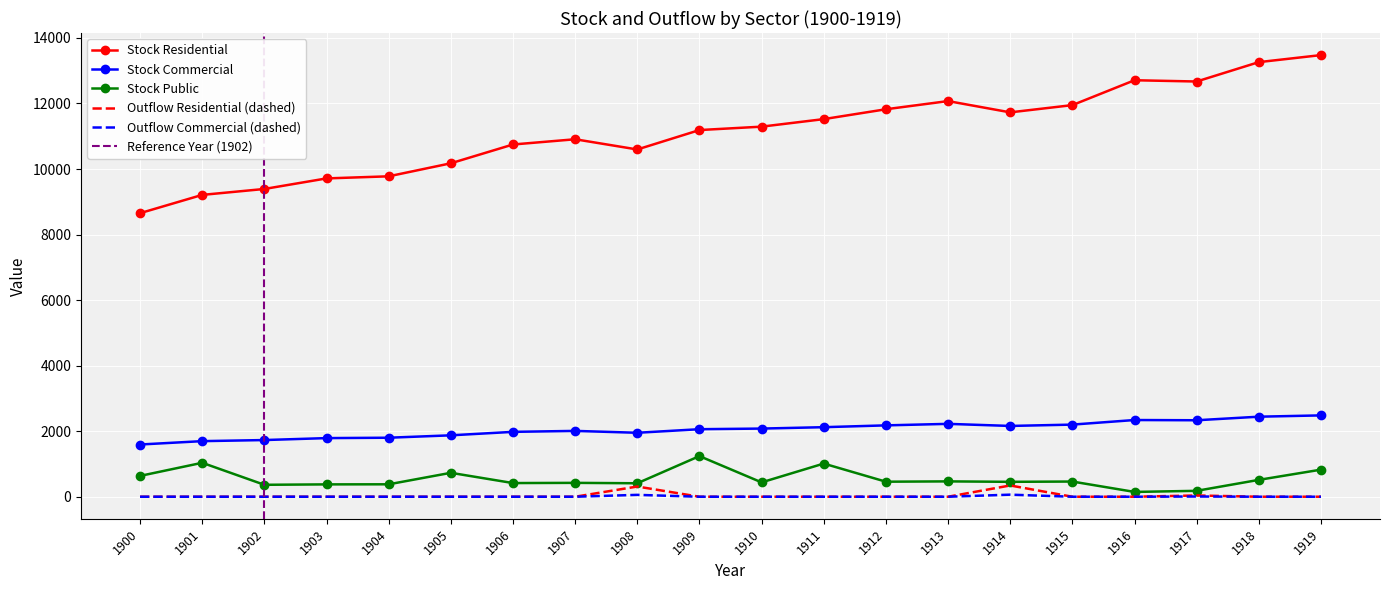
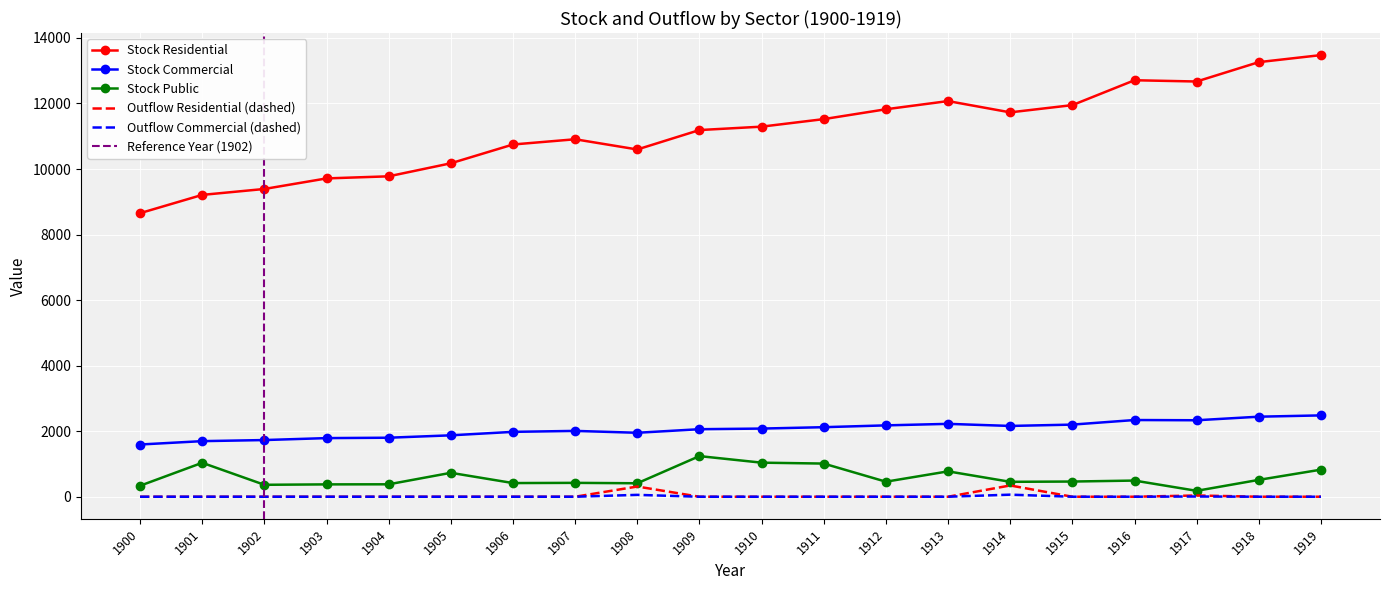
  {
    "Stock Public": {
-     "1900": 600,
+     "1900": 300,
      "1901": 1000,
      "1902": 400,
      "1903": 400,
      "1904": 400,
      "1905": 700,
      "1906": 400,
      "1907": 400,
      "1908": 400,
      "1909": 1200,
-     "1910": 400,
+     "1910": 1000,
      "1911": 1000,
      "1912": 500,
-     "1913": 500,
+     "1913": 800,
      "1914": 500,
      "1915": 500,
-     "1916": 100,
+     "1916": 500,
      "1917": 200,
      "1918": 500,
      "1919": 800
    }
  }
